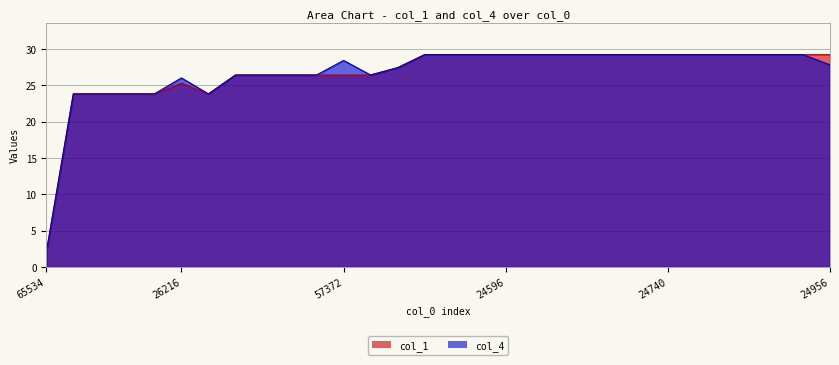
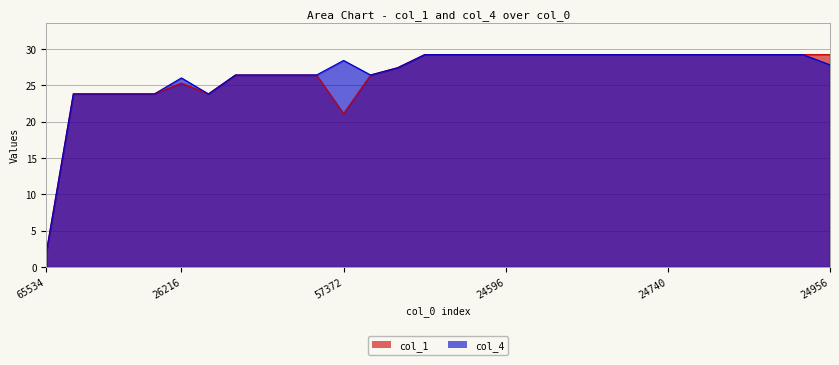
  {
    "col_1": {
      "26216": 25,
-     "57372": 26,
+     "57372": 21,
      "24956": 29
    },
    "col_4": {
      "26216": 26,
      "57372": 28,
      "24956": 28
    }
  }
